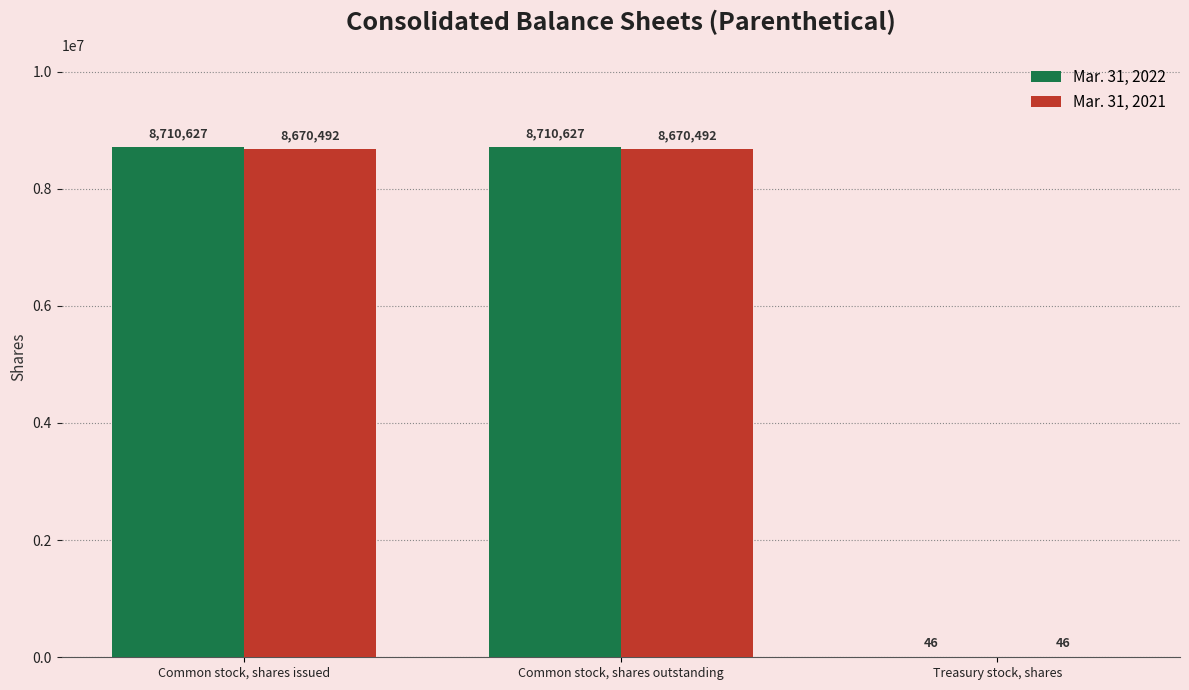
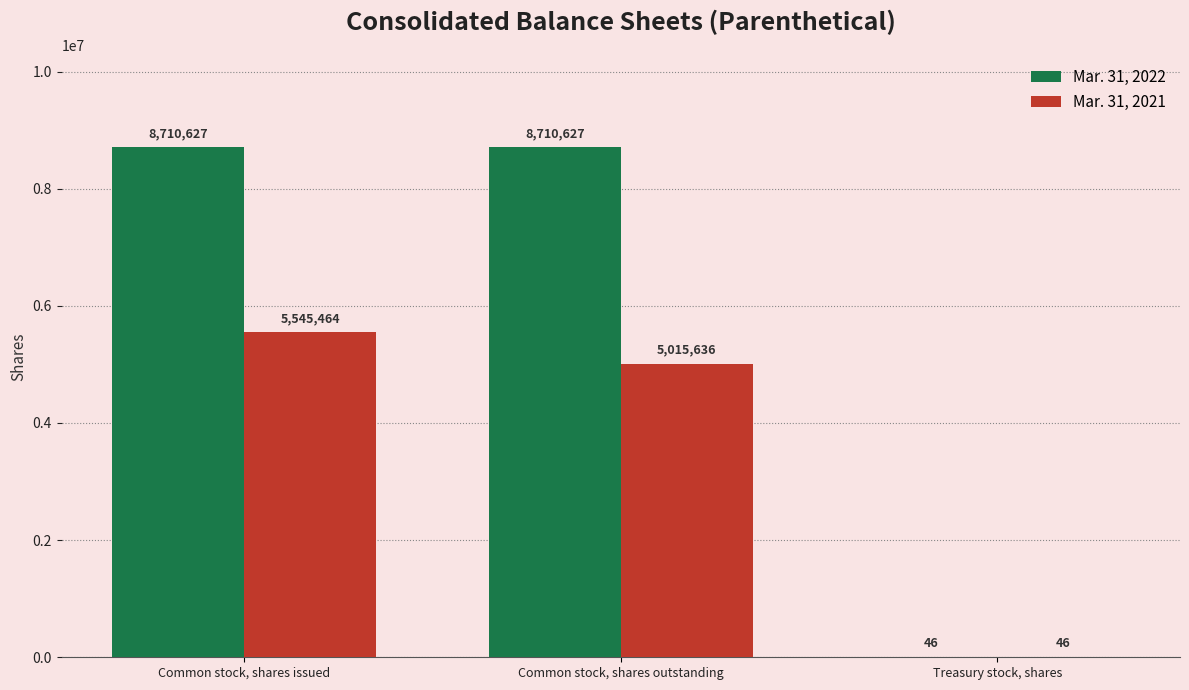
  {
    "Mar. 31, 2022": {
      "Common stock, shares issued": "8,710,627",
      "Common stock, shares outstanding": "8,710,627",
      "Treasury stock, shares": "46"
    },
    "Mar. 31, 2021": {
-     "Common stock, shares issued": "8,670,492",
-     "Common stock, shares outstanding": "8,670,492",
+     "Common stock, shares issued": "5,545,464",
+     "Common stock, shares outstanding": "5,015,636",
      "Treasury stock, shares": "46"
    }
  }
